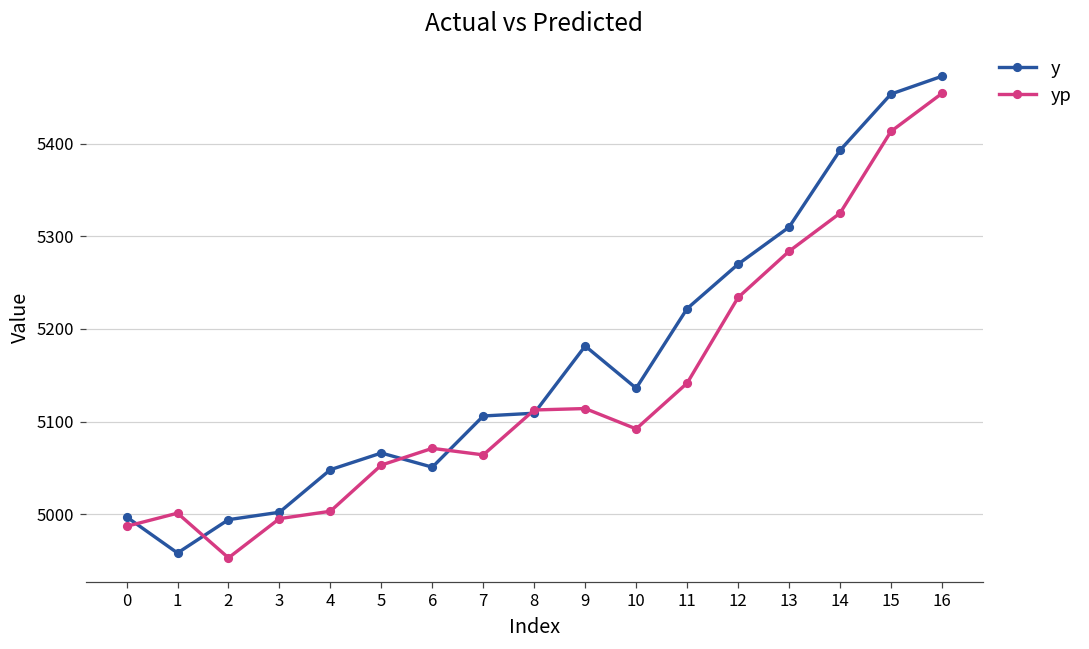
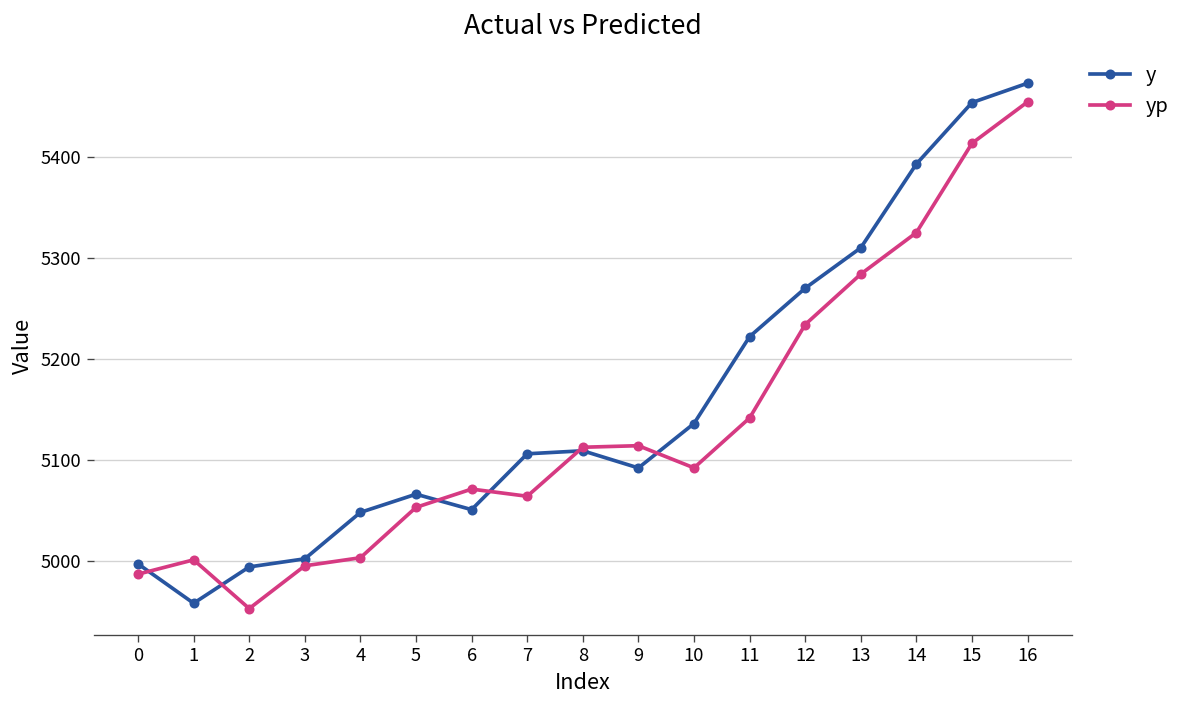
  {
    "y": {
      "0": 5000,
      "1": 4960,
      "2": 4990,
      "3": 5000,
      "4": 5050,
      "5": 5070,
      "6": 5050,
      "7": 5110,
      "8": 5110,
-     "9": 5180,
+     "9": 5090,
      "10": 5140,
      "11": 5220,
      "12": 5270,
      "13": 5310,
      "14": 5390,
      "15": 5450,
      "16": 5470
    },
    "yp": {
      "0": 4990,
      "1": 5000,
      "2": 4950,
      "3": 5000,
      "4": 5000,
      "5": 5050,
      "6": 5070,
      "7": 5060,
      "8": 5110,
      "9": 5110,
      "10": 5090,
      "11": 5140,
      "12": 5230,
      "13": 5280,
      "14": 5330,
      "15": 5410,
      "16": 5450
    }
  }
